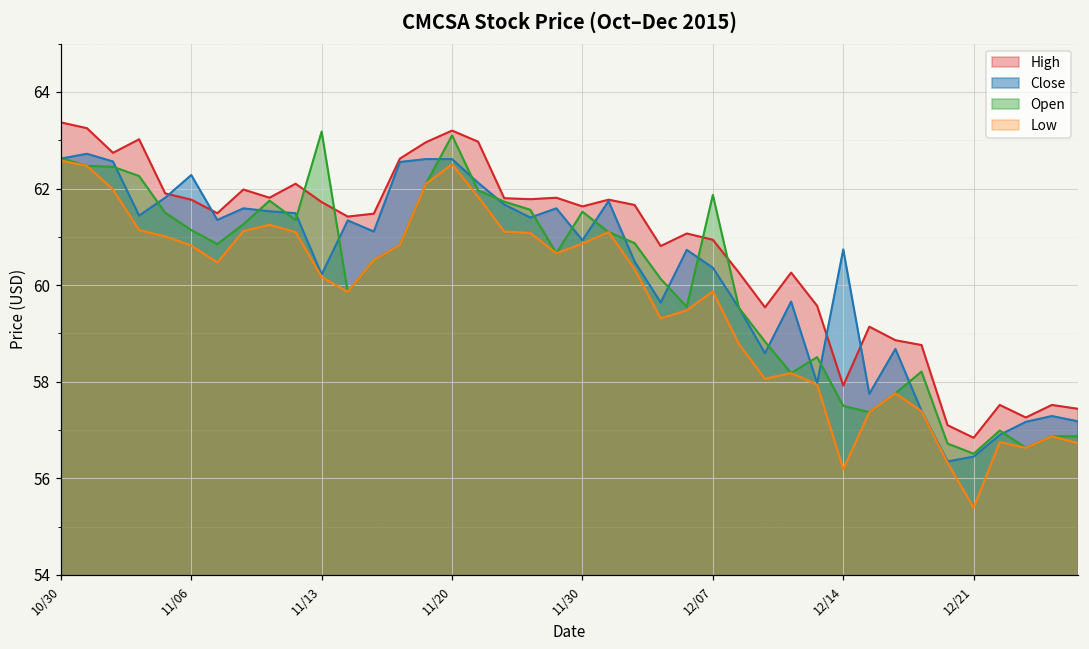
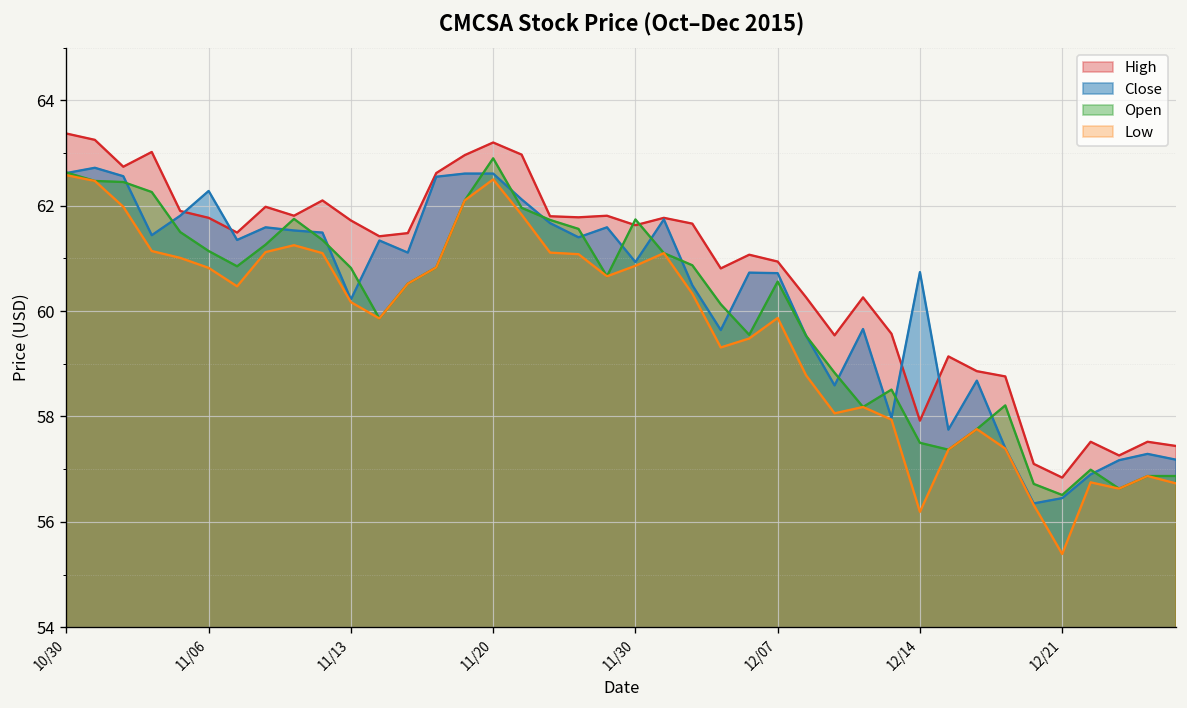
  {
    "Close": {
      "11/06": 62.3,
      "11/20": 62.6,
      "11/30": 60.9,
-     "12/07": 60.4,
+     "12/07": 60.7,
      "12/14": 60.7,
      "12/21": 56.5
    },
    "Open": {
      "11/06": 61.1,
-     "11/13": 63.2,
-     "11/20": 63.1,
-     "11/30": 61.5,
-     "12/07": 61.9,
+     "11/13": 60.8,
+     "11/20": 62.9,
+     "11/30": 61.7,
+     "12/07": 60.6,
      "12/14": 57.5,
      "12/21": 56.5
    }
  }
